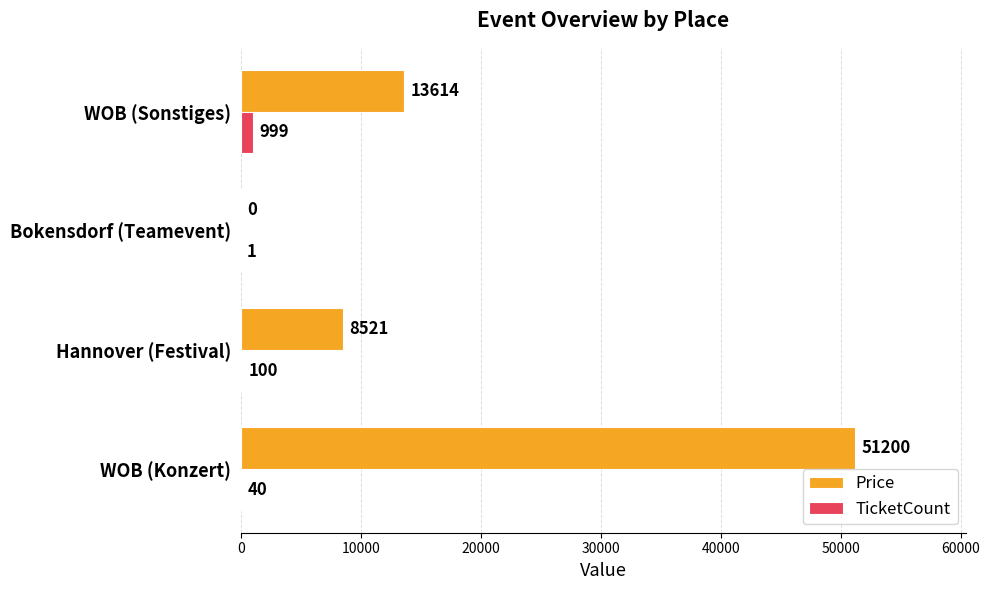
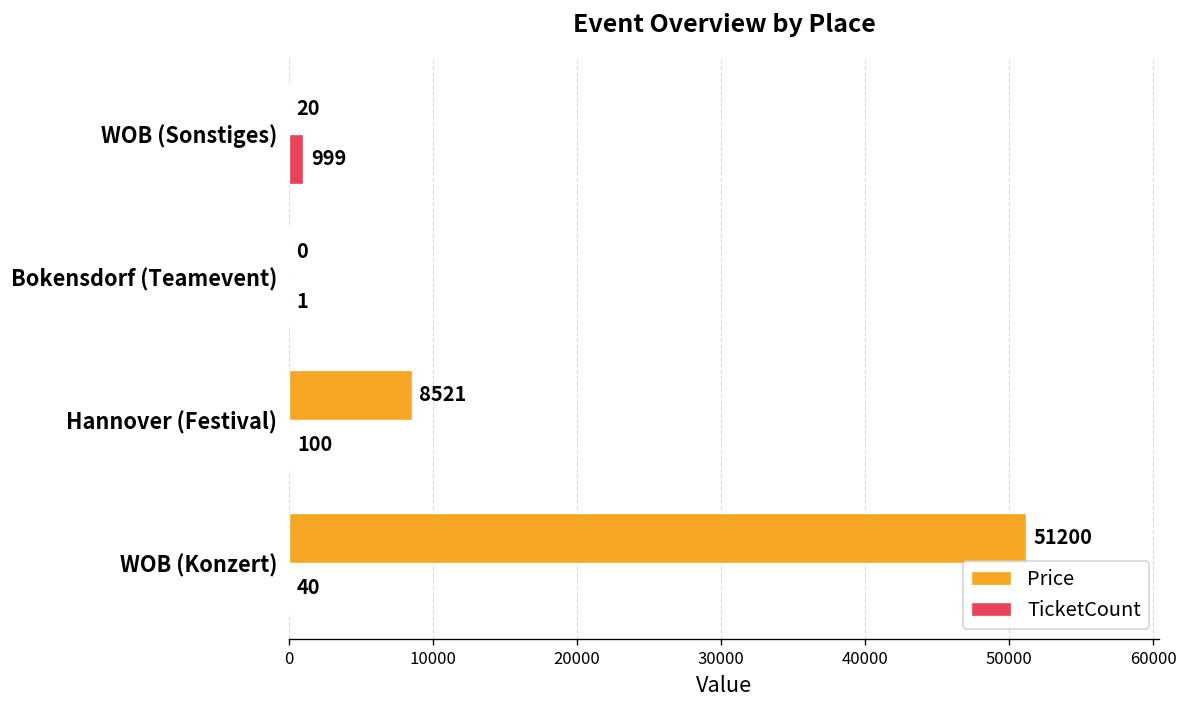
  {
    "Price": {
-     "WOB (Sonstiges)": 13614,
+     "WOB (Sonstiges)": 20,
      "Bokensdorf (Teamevent)": 0,
      "Hannover (Festival)": 8521,
      "WOB (Konzert)": 51200
    },
    "TicketCount": {
      "WOB (Sonstiges)": 999,
      "Bokensdorf (Teamevent)": 1,
      "Hannover (Festival)": 100,
      "WOB (Konzert)": 40
    }
  }
